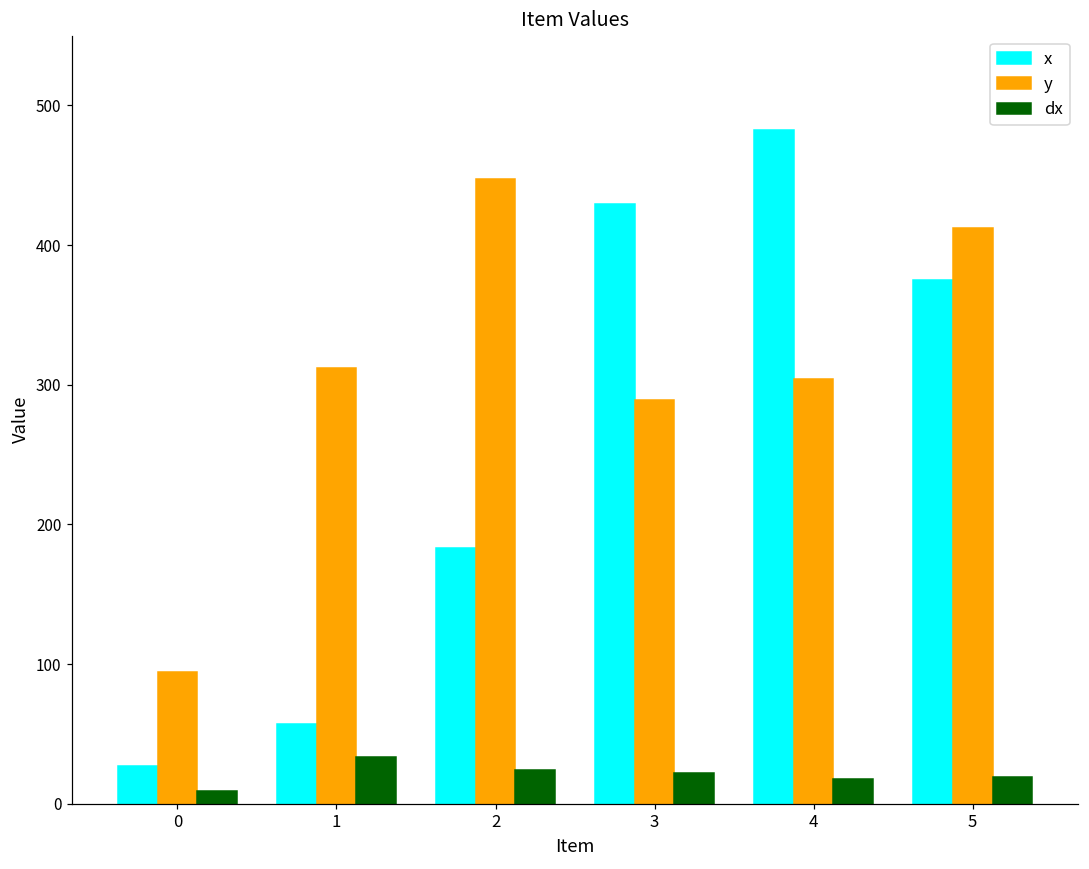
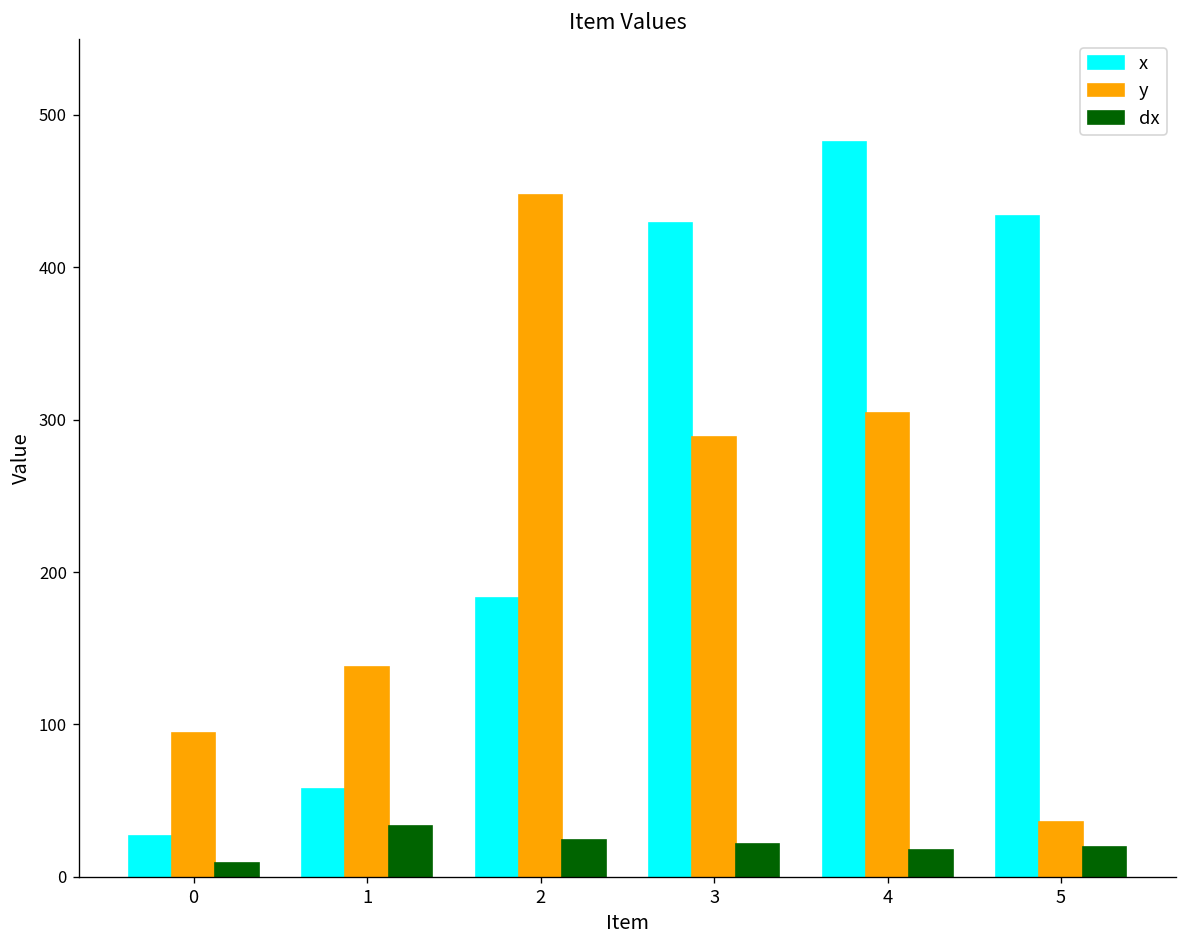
  {
    "x": {
      "0": 27,
      "1": 57,
      "2": 183,
      "3": 429,
      "4": 483,
-     "5": 375
+     "5": 434
    },
    "y": {
      "0": 94,
-     "1": 312,
+     "1": 138,
      "2": 448,
      "3": 289,
      "4": 304,
-     "5": 413
+     "5": 36
    },
    "dx": {
      "0": 9,
      "1": 34,
      "2": 24,
      "3": 22,
      "4": 18,
      "5": 19
    }
  }
